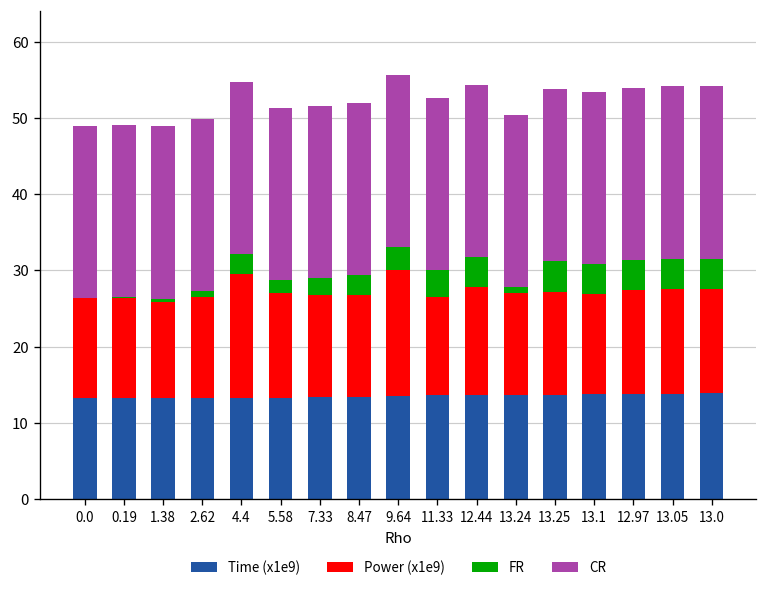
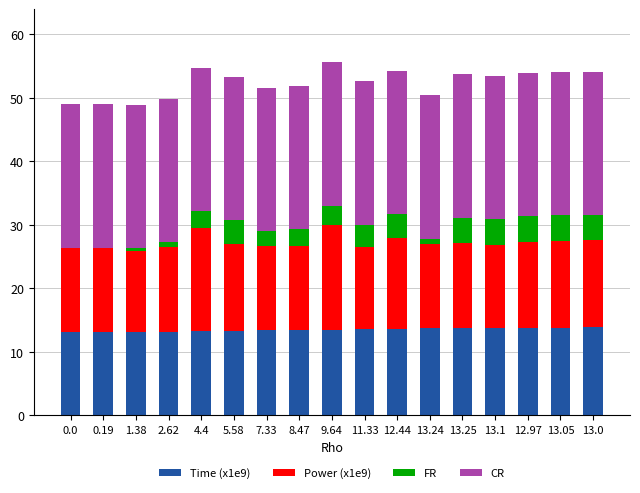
  {
    "Time (x1e9)": {
      "0.0": 13,
      "0.19": 13,
      "1.38": 13,
      "2.62": 13,
      "4.4": 13,
      "5.58": 13,
      "7.33": 13,
      "8.47": 13,
      "9.64": 14,
      "11.33": 14,
      "12.44": 14,
      "13.24": 14,
      "13.25": 14,
      "13.1": 14,
      "12.97": 14,
      "13.05": 14,
      "13.0": 14
    },
    "Power (x1e9)": {
      "0.0": 13,
      "0.19": 13,
      "1.38": 13,
      "2.62": 13,
      "4.4": 16,
      "5.58": 14,
      "7.33": 13,
      "8.47": 13,
      "9.64": 17,
      "11.33": 13,
      "12.44": 14,
      "13.24": 13,
      "13.25": 13,
      "13.1": 13,
      "12.97": 14,
      "13.05": 14,
      "13.0": 14
    },
    "FR": {
      "0.0": 0,
      "1.38": 0,
      "2.62": 1,
      "4.4": 3,
-     "5.58": 2,
+     "5.58": 4,
      "7.33": 2,
      "8.47": 3,
      "9.64": 3,
      "11.33": 3,
      "12.44": 4,
      "13.24": 1,
      "13.25": 4,
      "13.1": 4,
      "12.97": 4,
      "13.05": 4,
      "13.0": 4
    },
    "CR": {
      "0.0": 23,
      "0.19": 23,
      "1.38": 23,
      "2.62": 23,
      "4.4": 23,
      "5.58": 23,
      "7.33": 23,
      "8.47": 23,
      "9.64": 23,
      "11.33": 23,
      "12.44": 23,
      "13.24": 23,
      "13.25": 23,
      "13.1": 23,
      "12.97": 23,
      "13.05": 23,
      "13.0": 23
    }
  }
